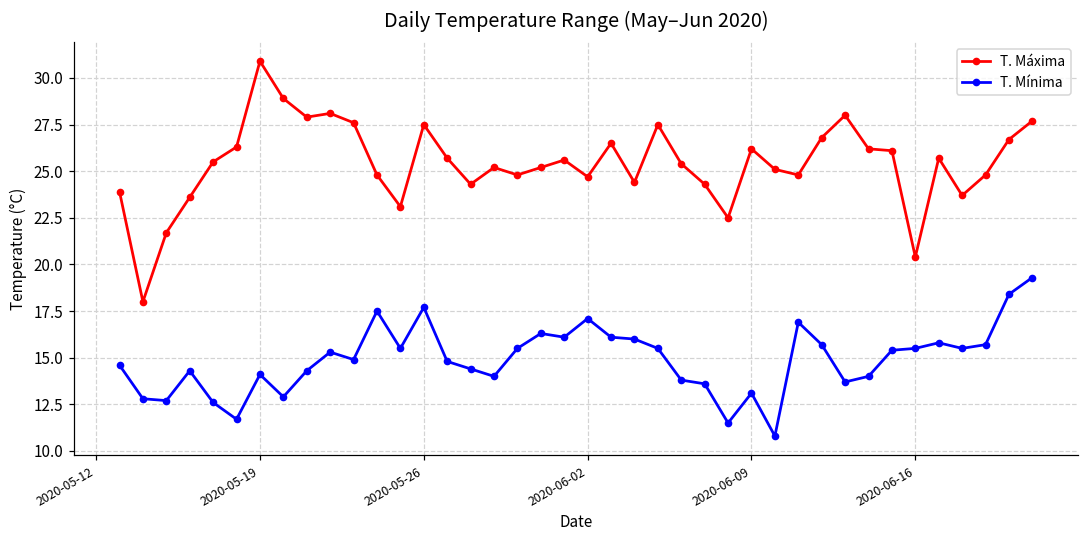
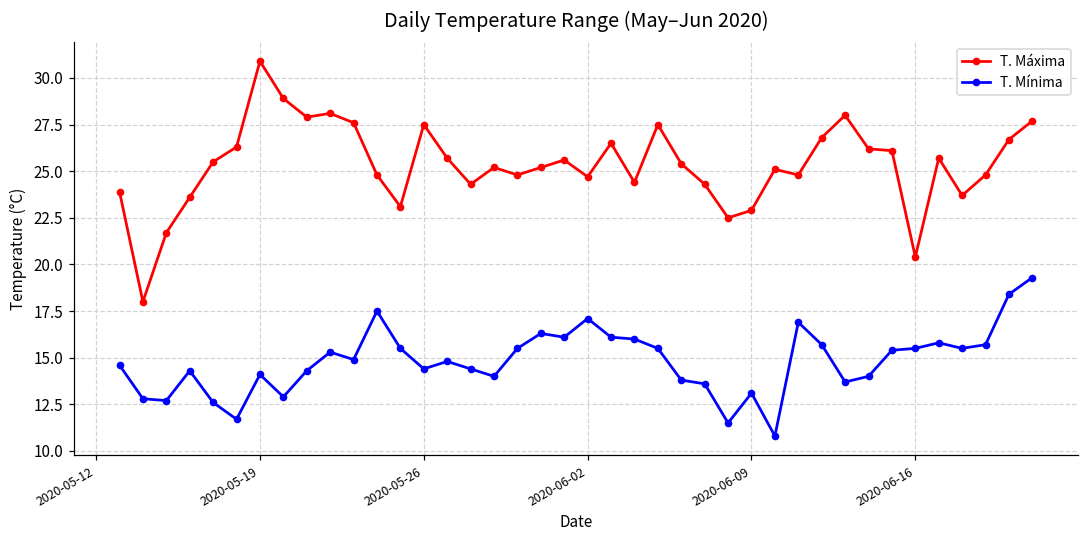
  {
    "T. Máxima": {
      "2020-05-19": 30.9,
      "2020-05-26": 27.5,
      "2020-06-02": 24.7,
-     "2020-06-09": 26.2,
+     "2020-06-09": 22.9,
      "2020-06-16": 20.4
    },
    "T. Mínima": {
      "2020-05-19": 14.1,
-     "2020-05-26": 17.7,
+     "2020-05-26": 14.4,
      "2020-06-02": 17.1,
      "2020-06-09": 13.1,
      "2020-06-16": 15.5
    }
  }
